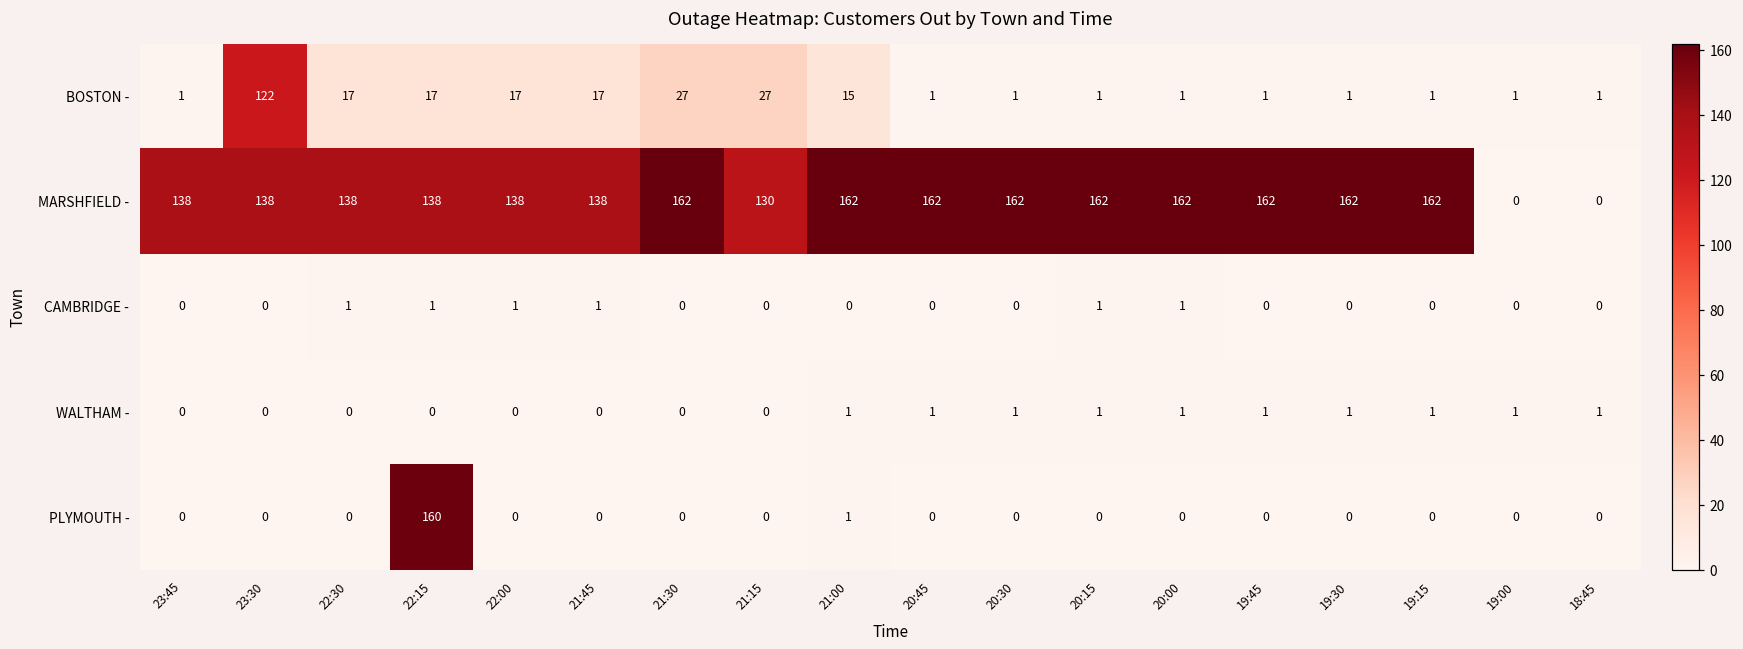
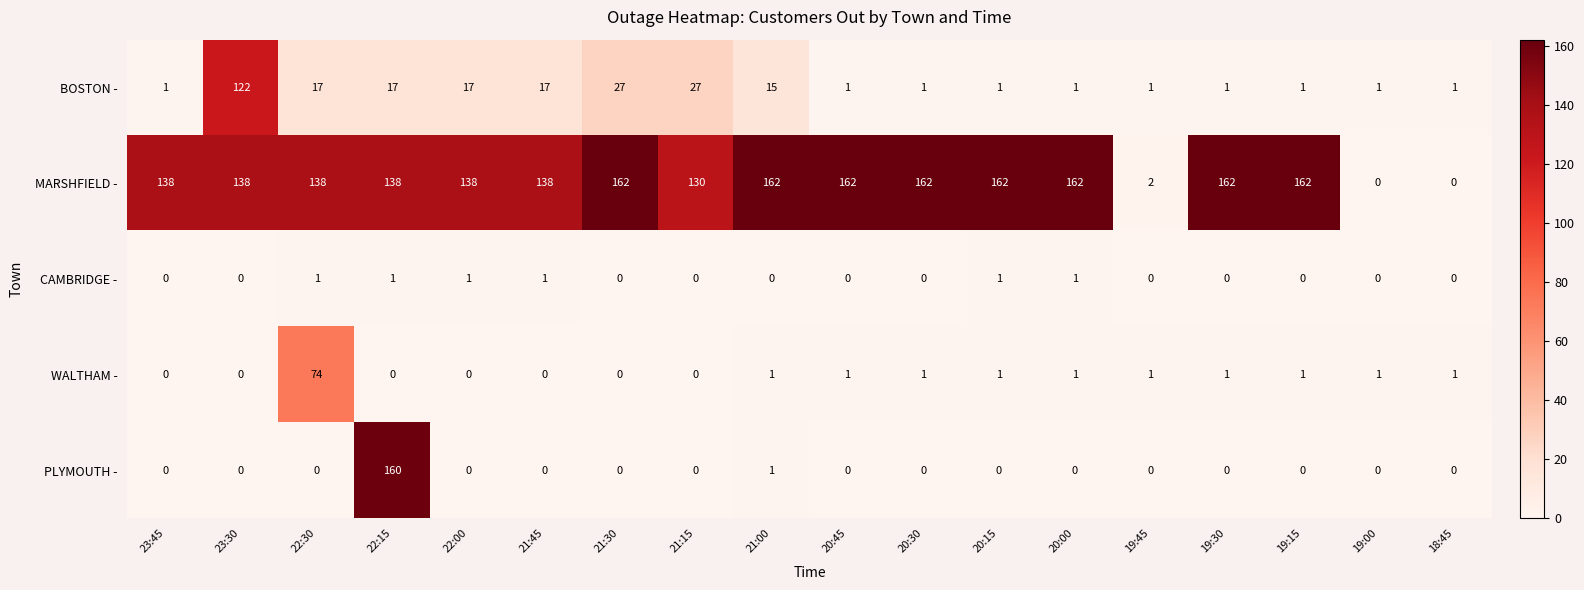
  {
    "BOSTON -": {
      "23:45": 1,
      "23:30": 122,
      "22:30": 17,
      "22:15": 17,
      "22:00": 17,
      "21:45": 17,
      "21:30": 27,
      "21:15": 27,
      "21:00": 15,
      "20:45": 1,
      "20:30": 1,
      "20:15": 1,
      "20:00": 1,
      "19:45": 1,
      "19:30": 1,
      "19:15": 1,
      "19:00": 1,
      "18:45": 1
    },
    "MARSHFIELD -": {
      "23:45": 138,
      "23:30": 138,
      "22:30": 138,
      "22:15": 138,
      "22:00": 138,
      "21:45": 138,
      "21:30": 162,
      "21:15": 130,
      "21:00": 162,
      "20:45": 162,
      "20:30": 162,
      "20:15": 162,
      "20:00": 162,
-     "19:45": 162,
+     "19:45": 2,
      "19:30": 162,
      "19:15": 162,
      "19:00": 0,
      "18:45": 0
    },
    "CAMBRIDGE -": {
      "23:45": 0,
      "23:30": 0,
      "22:30": 1,
      "22:15": 1,
      "22:00": 1,
      "21:45": 1,
      "21:30": 0,
      "21:15": 0,
      "21:00": 0,
      "20:45": 0,
      "20:30": 0,
      "20:15": 1,
      "20:00": 1,
      "19:45": 0,
      "19:30": 0,
      "19:15": 0,
      "19:00": 0,
      "18:45": 0
    },
    "WALTHAM -": {
      "23:45": 0,
      "23:30": 0,
-     "22:30": 0,
+     "22:30": 74,
      "22:15": 0,
      "22:00": 0,
      "21:45": 0,
      "21:30": 0,
      "21:15": 0,
      "21:00": 1,
      "20:45": 1,
      "20:30": 1,
      "20:15": 1,
      "20:00": 1,
      "19:45": 1,
      "19:30": 1,
      "19:15": 1,
      "19:00": 1,
      "18:45": 1
    },
    "PLYMOUTH -": {
      "23:45": 0,
      "23:30": 0,
      "22:30": 0,
      "22:15": 160,
      "22:00": 0,
      "21:45": 0,
      "21:30": 0,
      "21:15": 0,
      "21:00": 1,
      "20:45": 0,
      "20:30": 0,
      "20:15": 0,
      "20:00": 0,
      "19:45": 0,
      "19:30": 0,
      "19:15": 0,
      "19:00": 0,
      "18:45": 0
    }
  }
